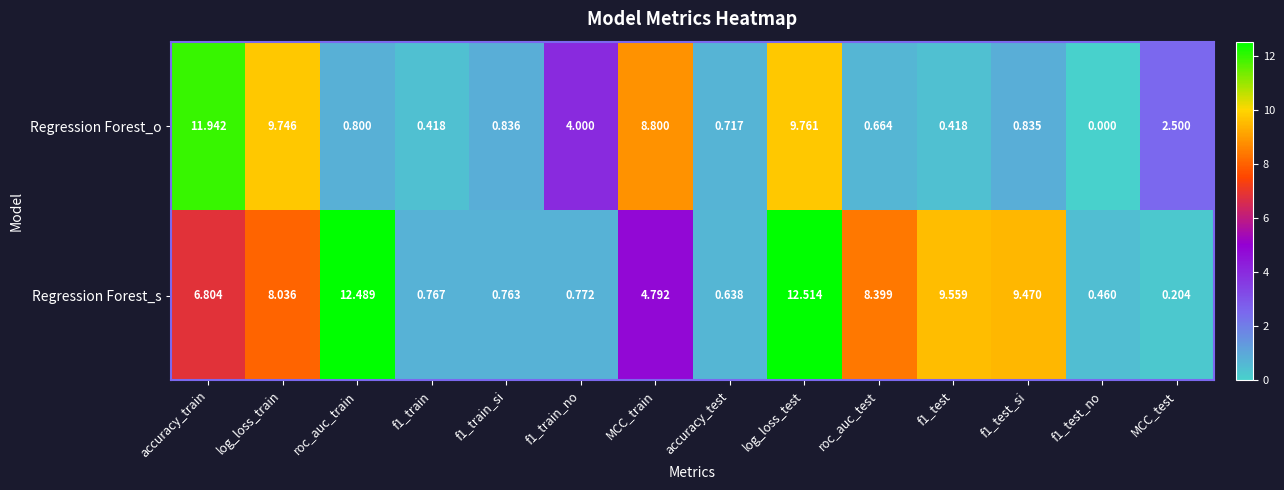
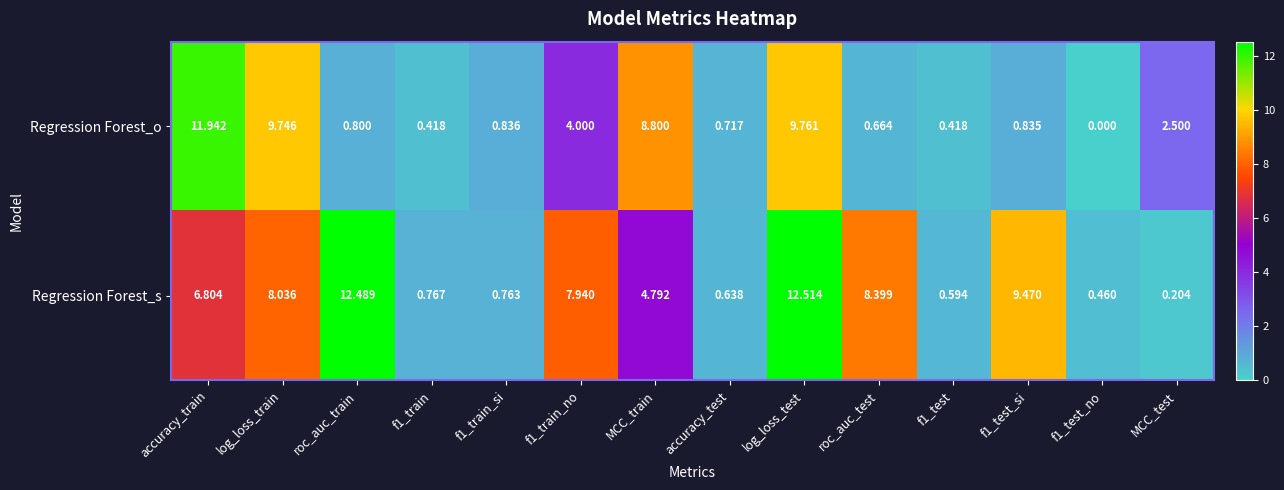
  {
    "Regression Forest_o": {
      "accuracy_train": 11.942,
      "log_loss_train": 9.746,
      "roc_auc_train": 0.800,
      "f1_train": 0.418,
      "f1_train_si": 0.836,
      "f1_train_no": 4.000,
      "MCC_train": 8.800,
      "accuracy_test": 0.717,
      "log_loss_test": 9.761,
      "roc_auc_test": 0.664,
      "f1_test": 0.418,
      "f1_test_si": 0.835,
      "f1_test_no": 0.000,
      "MCC_test": 2.500
    },
    "Regression Forest_s": {
      "accuracy_train": 6.804,
      "log_loss_train": 8.036,
      "roc_auc_train": 12.489,
      "f1_train": 0.767,
      "f1_train_si": 0.763,
-     "f1_train_no": 0.772,
+     "f1_train_no": 7.940,
      "MCC_train": 4.792,
      "accuracy_test": 0.638,
      "log_loss_test": 12.514,
      "roc_auc_test": 8.399,
-     "f1_test": 9.559,
+     "f1_test": 0.594,
      "f1_test_si": 9.470,
      "f1_test_no": 0.460,
      "MCC_test": 0.204
    }
  }
